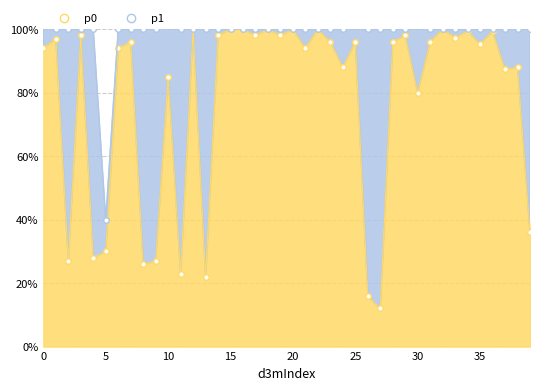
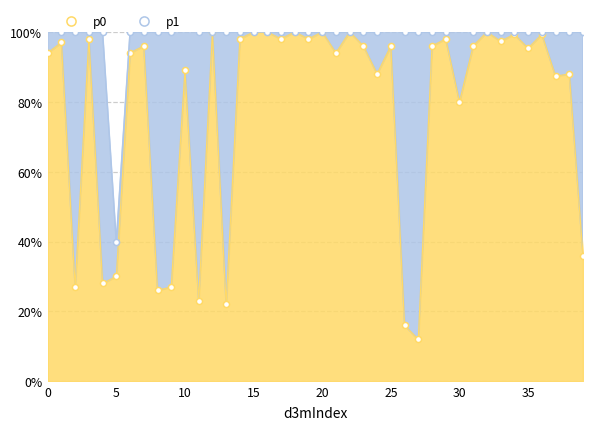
  {
    "p0": {
      "0": "94%",
      "5": "30%",
-     "10": "85%",
+     "10": "89%",
      "25": "96%",
      "30": "80%",
      "35": "95%"
    },
    "p1": {
      "5": "10%",
      "35": "5%"
    }
  }
